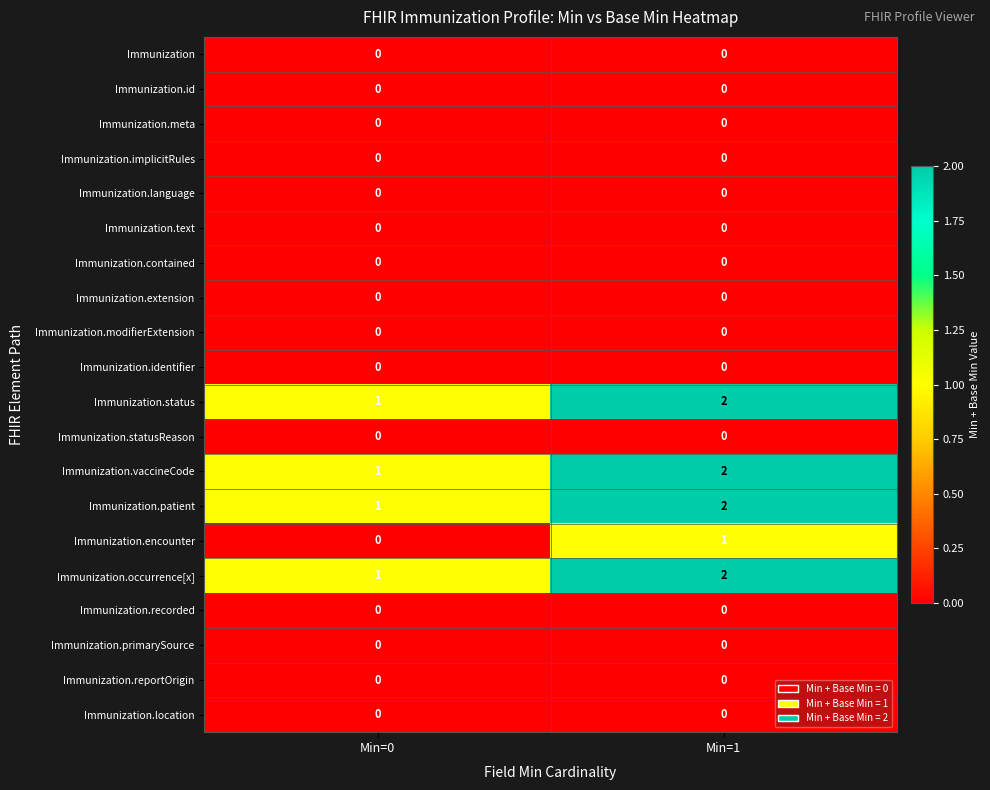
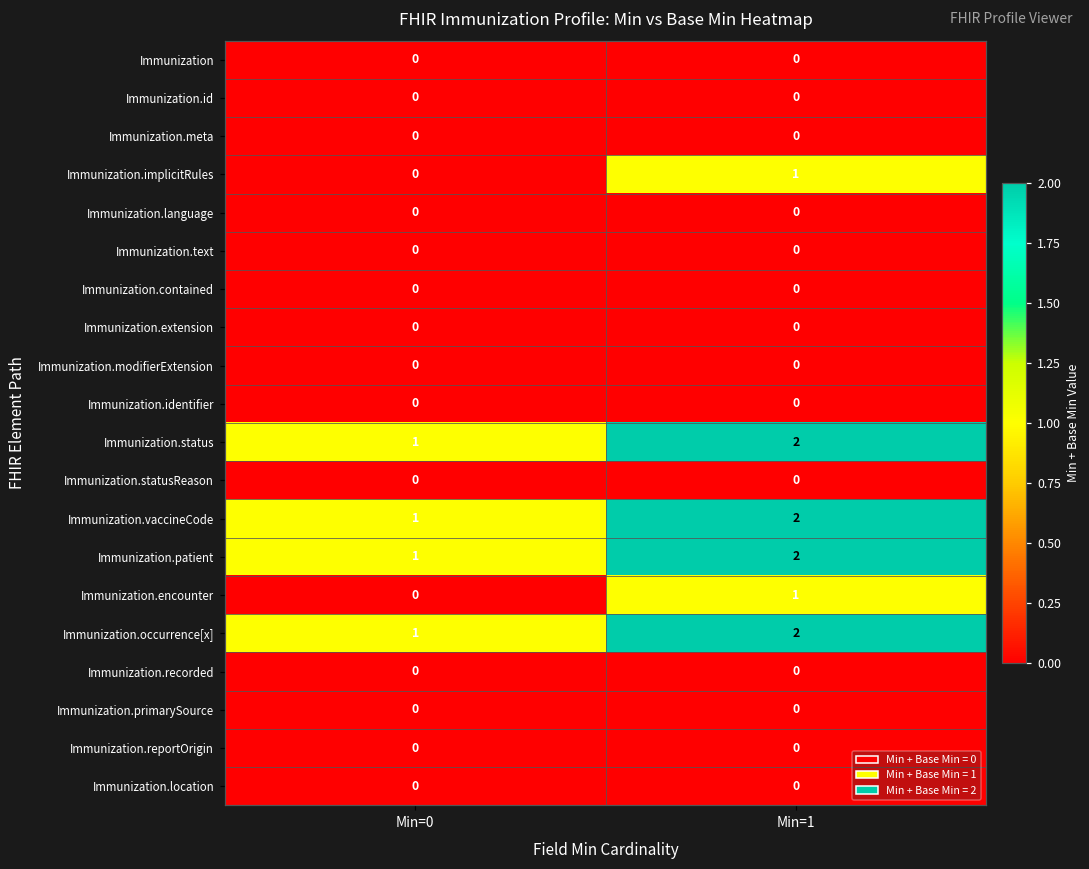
  {
    "Immunization": {
      "Min=0": 0,
      "Min=1": 0
    },
    "Immunization.id": {
      "Min=0": 0,
      "Min=1": 0
    },
    "Immunization.meta": {
      "Min=0": 0,
      "Min=1": 0
    },
    "Immunization.implicitRules": {
      "Min=0": 0,
-     "Min=1": 0
+     "Min=1": 1
    },
    "Immunization.language": {
      "Min=0": 0,
      "Min=1": 0
    },
    "Immunization.text": {
      "Min=0": 0,
      "Min=1": 0
    },
    "Immunization.contained": {
      "Min=0": 0,
      "Min=1": 0
    },
    "Immunization.extension": {
      "Min=0": 0,
      "Min=1": 0
    },
    "Immunization.modifierExtension": {
      "Min=0": 0,
      "Min=1": 0
    },
    "Immunization.identifier": {
      "Min=0": 0,
      "Min=1": 0
    },
    "Immunization.status": {
      "Min=0": 1,
      "Min=1": 2
    },
    "Immunization.statusReason": {
      "Min=0": 0,
      "Min=1": 0
    },
    "Immunization.vaccineCode": {
      "Min=0": 1,
      "Min=1": 2
    },
    "Immunization.patient": {
      "Min=0": 1,
      "Min=1": 2
    },
    "Immunization.encounter": {
      "Min=0": 0,
      "Min=1": 1
    },
    "Immunization.occurrence[x]": {
      "Min=0": 1,
      "Min=1": 2
    },
    "Immunization.recorded": {
      "Min=0": 0,
      "Min=1": 0
    },
    "Immunization.primarySource": {
      "Min=0": 0,
      "Min=1": 0
    },
    "Immunization.reportOrigin": {
      "Min=0": 0,
      "Min=1": 0
    },
    "Immunization.location": {
      "Min=0": 0,
      "Min=1": 0
    }
  }
